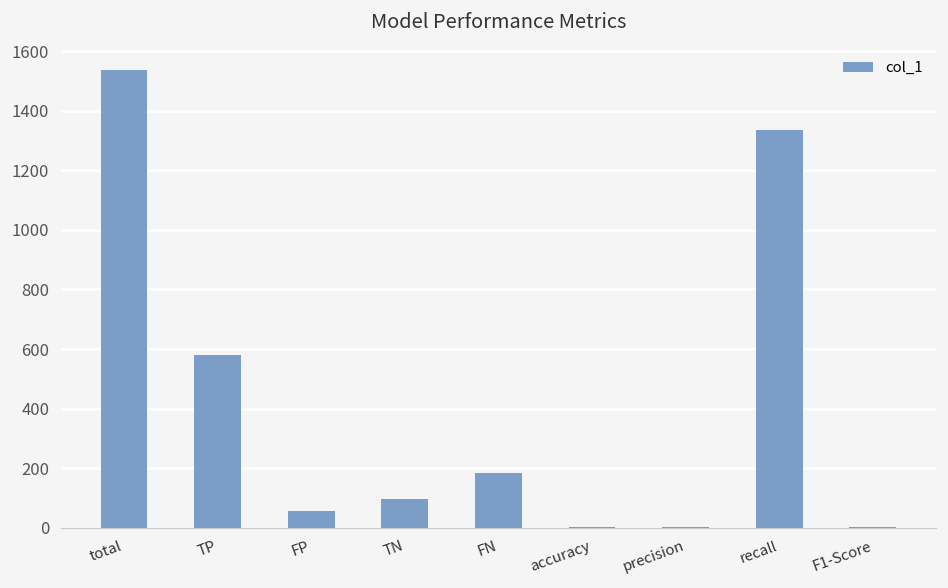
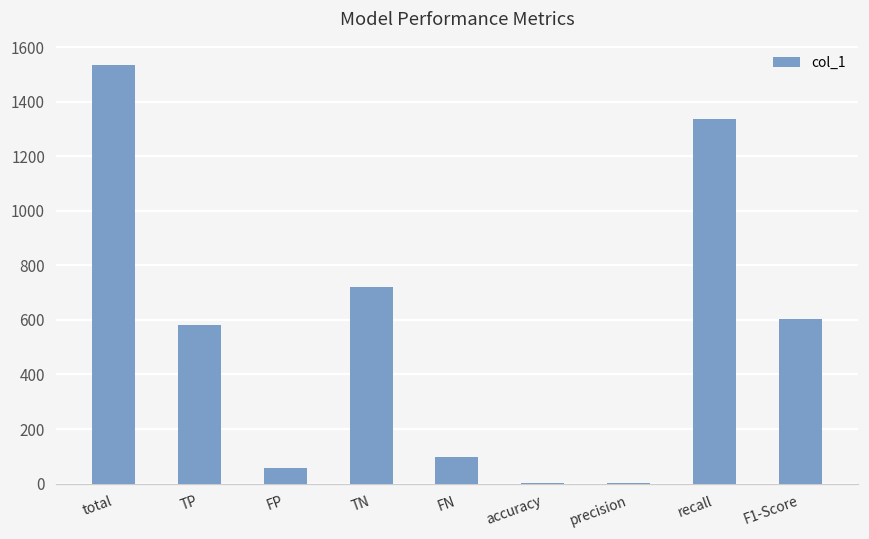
  {
    "total": 1540,
    "TP": 580,
    "FP": 60,
-   "TN": 100,
-   "FN": 180,
+   "TN": 720,
+   "FN": 100,
    "recall": 1340,
-   "F1-Score": 0
+   "F1-Score": 600
  }
